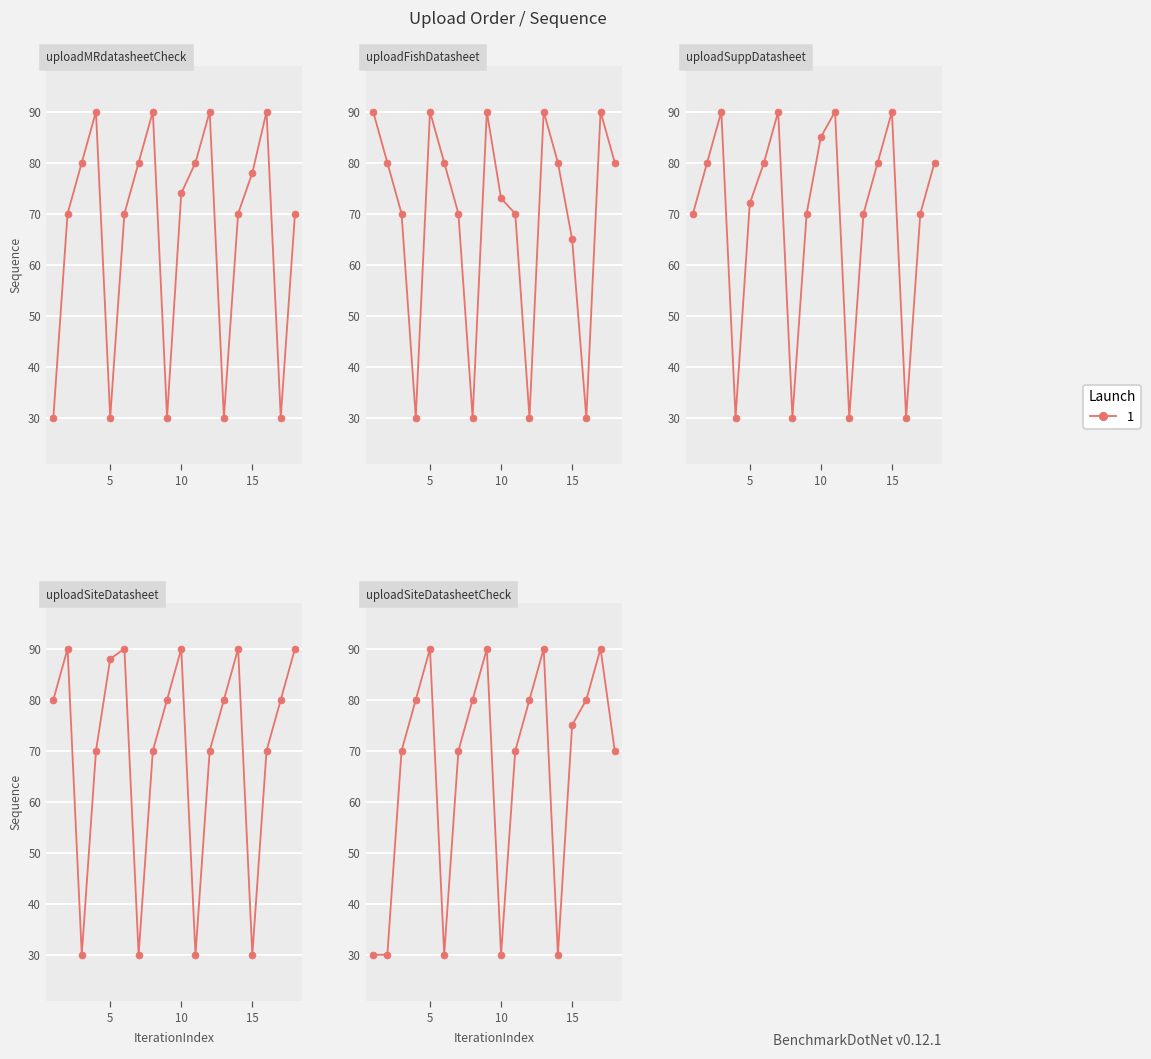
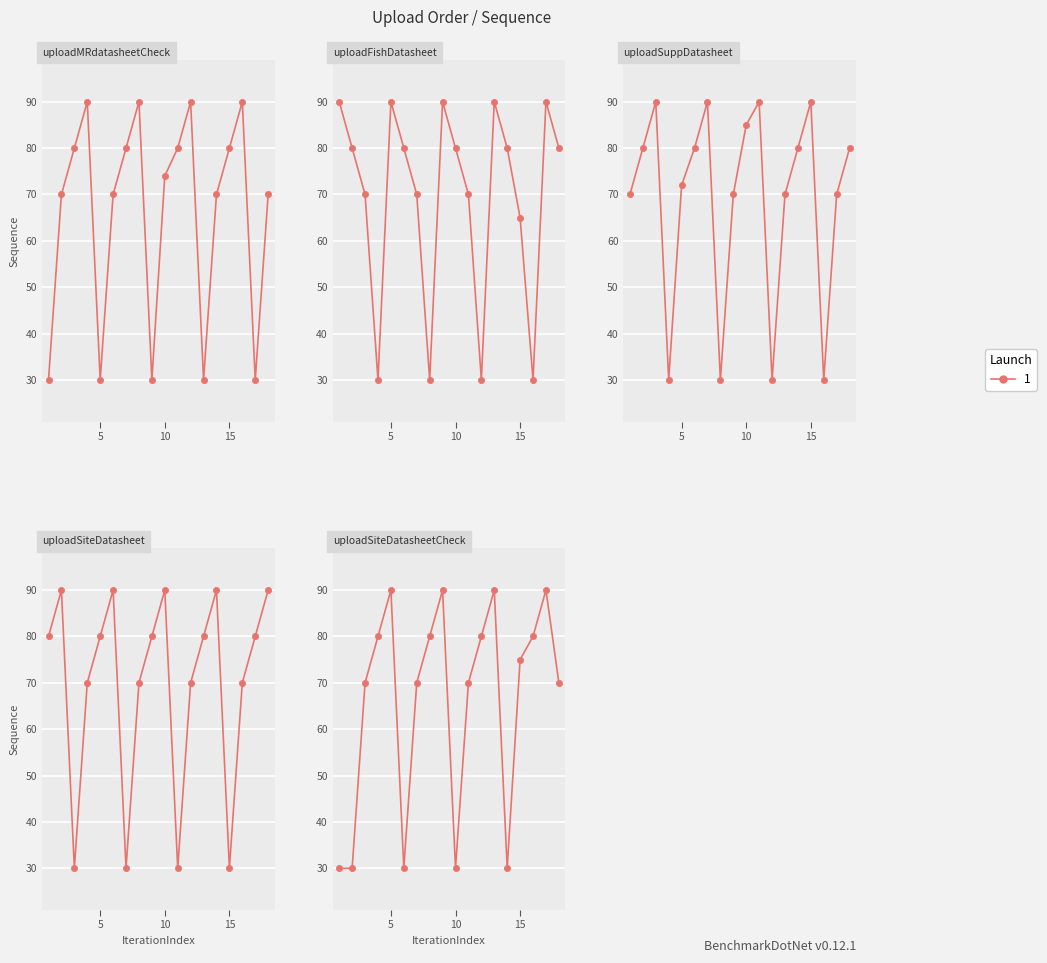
  {
    "uploadMRdatasheetCheck": {
      "5": 30,
      "10": 74,
-     "15": 78
+     "15": 80
    },
    "uploadFishDatasheet": {
      "5": 90,
-     "10": 73,
+     "10": 80,
      "15": 65
    },
    "uploadSuppDatasheet": {
      "5": 72,
      "10": 85,
      "15": 90
    },
    "uploadSiteDatasheet": {
-     "5": 88,
+     "5": 80,
      "10": 90,
      "15": 30
    },
    "uploadSiteDatasheetCheck": {
      "5": 90,
      "10": 30,
      "15": 75
    }
  }
